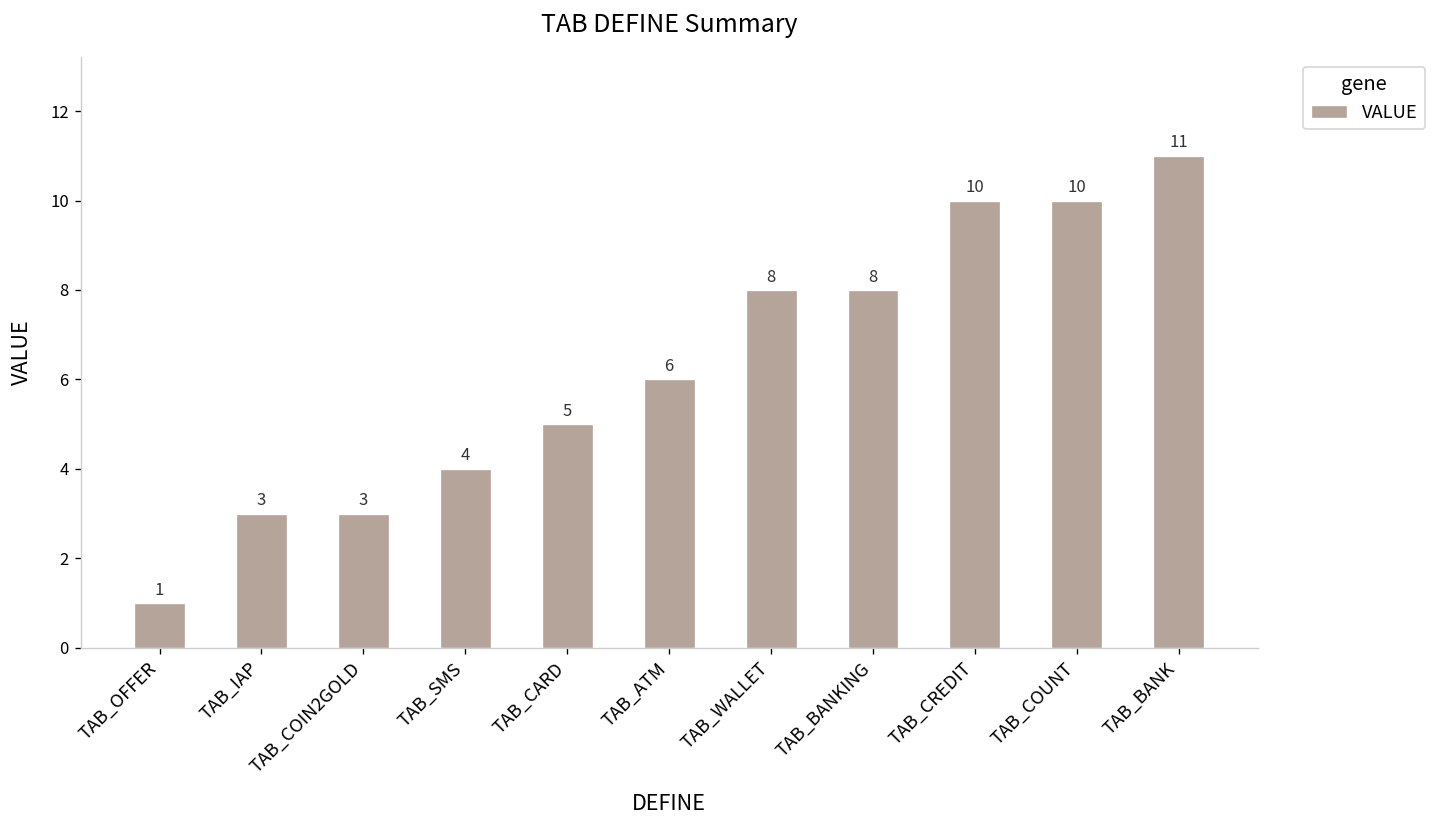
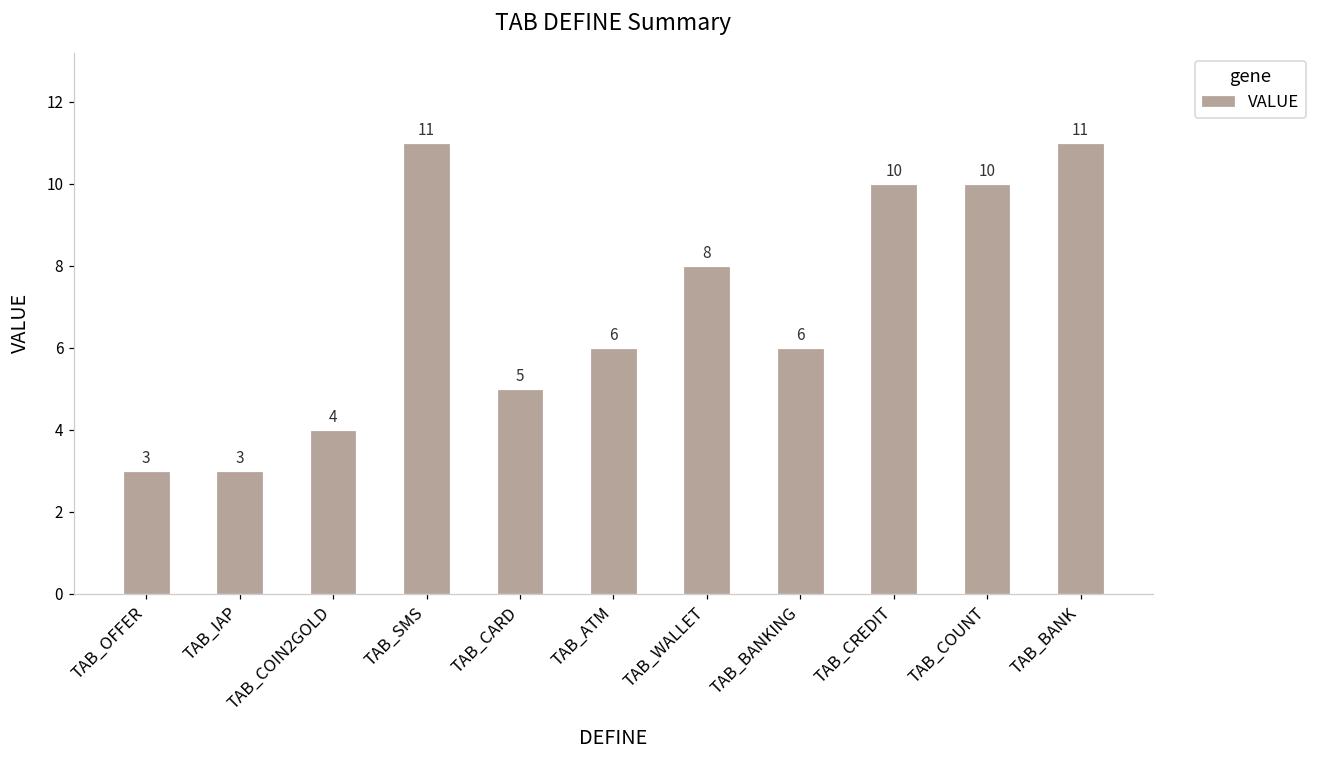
  {
-   "TAB_OFFER": 1,
+   "TAB_OFFER": 3,
    "TAB_IAP": 3,
-   "TAB_COIN2GOLD": 3,
-   "TAB_SMS": 4,
+   "TAB_COIN2GOLD": 4,
+   "TAB_SMS": 11,
    "TAB_CARD": 5,
    "TAB_ATM": 6,
    "TAB_WALLET": 8,
-   "TAB_BANKING": 8,
+   "TAB_BANKING": 6,
    "TAB_CREDIT": 10,
    "TAB_COUNT": 10,
    "TAB_BANK": 11
  }
